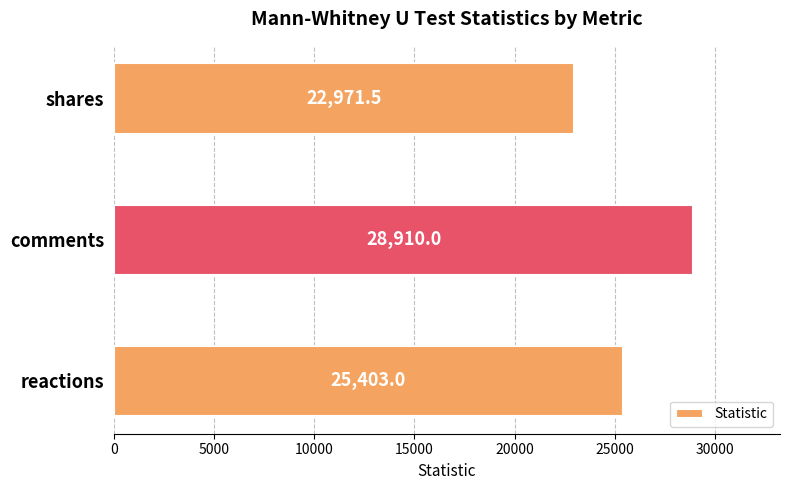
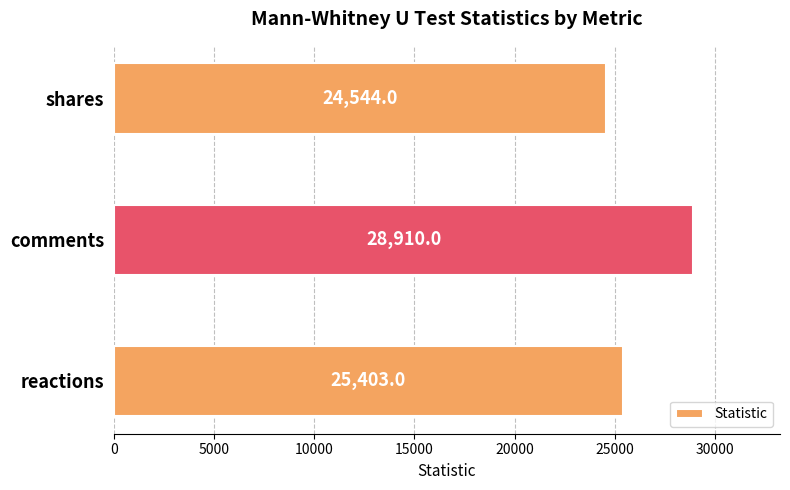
  {
-   "shares": "22,971.5",
+   "shares": "24,544.0",
    "comments": "28,910.0",
    "reactions": "25,403.0"
  }
